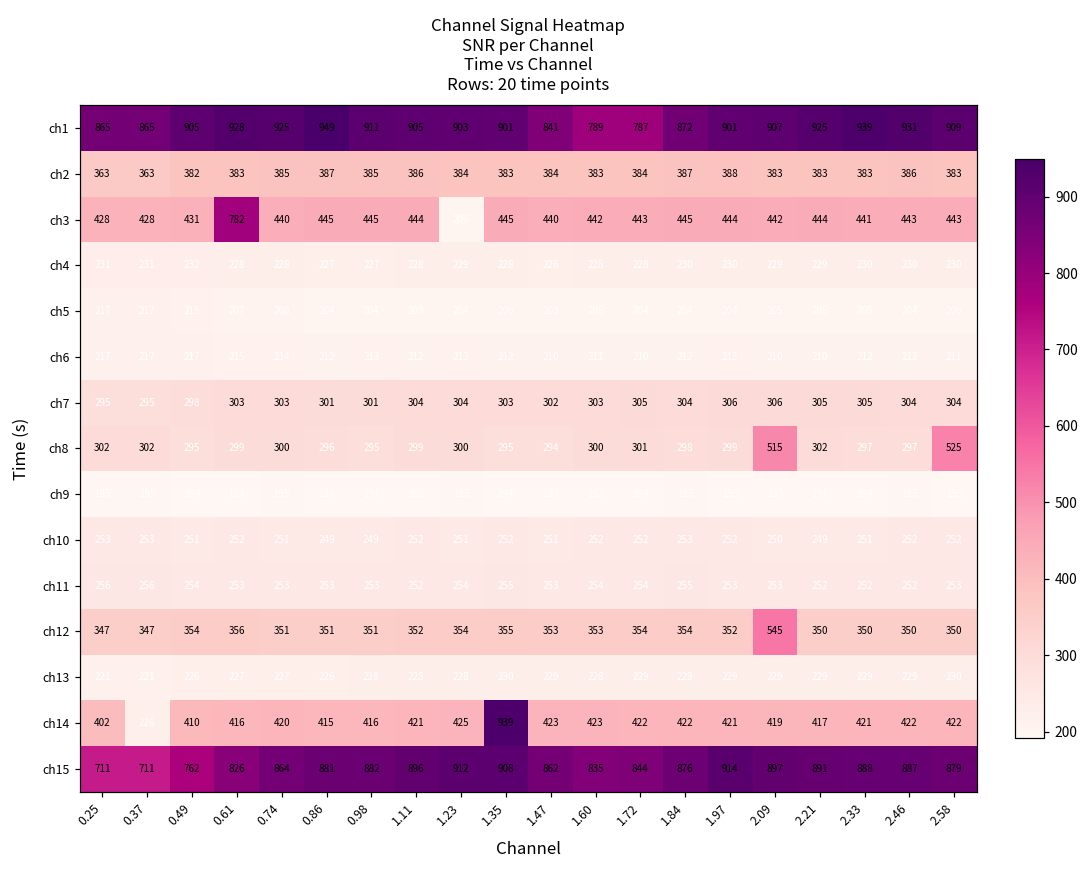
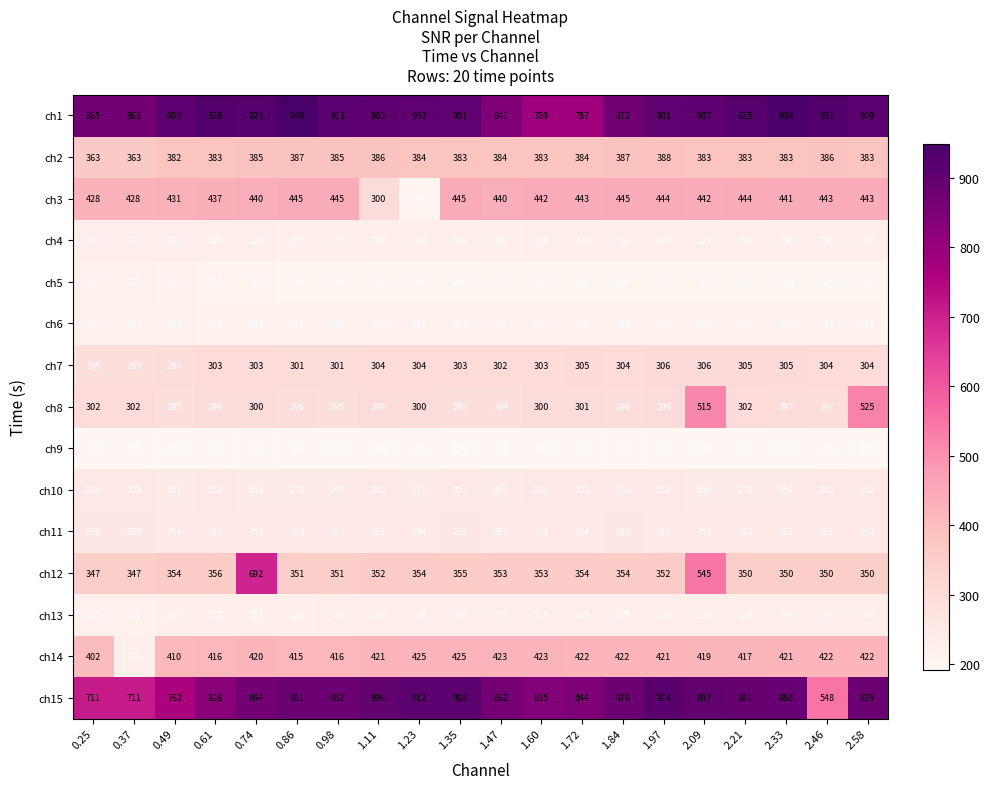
  {
    "ch1": {
      "0.25": 865,
      "0.37": 865,
      "0.49": 905,
      "0.61": 928,
      "0.74": 925,
      "0.86": 949,
      "0.98": 911,
      "1.11": 905,
      "1.23": 903,
      "1.35": 901,
      "1.47": 841,
      "1.60": 789,
      "1.72": 787,
      "1.84": 872,
      "1.97": 901,
      "2.09": 907,
      "2.21": 925,
      "2.33": 939,
      "2.46": 931,
      "2.58": 909
    },
    "ch2": {
      "0.25": 363,
      "0.37": 363,
      "0.49": 382,
      "0.61": 383,
      "0.74": 385,
      "0.86": 387,
      "0.98": 385,
      "1.11": 386,
      "1.23": 384,
      "1.35": 383,
      "1.47": 384,
      "1.60": 383,
      "1.72": 384,
      "1.84": 387,
      "1.97": 388,
      "2.09": 383,
      "2.21": 383,
      "2.33": 383,
      "2.46": 386,
      "2.58": 383
    },
    "ch3": {
      "0.25": 428,
      "0.37": 428,
      "0.49": 431,
-     "0.61": 782,
+     "0.61": 437,
      "0.74": 440,
      "0.86": 445,
      "0.98": 445,
-     "1.11": 444,
+     "1.11": 300,
      "1.35": 445,
      "1.47": 440,
      "1.60": 442,
      "1.72": 443,
      "1.84": 445,
      "1.97": 444,
      "2.09": 442,
      "2.21": 444,
      "2.33": 441,
      "2.46": 443,
      "2.58": 443
    },
    "ch7": {
      "0.61": 303,
      "0.74": 303,
      "0.86": 301,
      "0.98": 301,
      "1.11": 304,
      "1.23": 304,
      "1.35": 303,
      "1.47": 302,
      "1.60": 303,
      "1.72": 305,
      "1.84": 304,
      "1.97": 306,
      "2.09": 306,
      "2.21": 305,
      "2.33": 305,
      "2.46": 304,
      "2.58": 304
    },
    "ch8": {
      "0.25": 302,
      "0.37": 302,
      "0.74": 300,
      "1.23": 300,
      "1.60": 300,
      "1.72": 301,
      "2.09": 515,
      "2.21": 302,
      "2.58": 525
    },
    "ch12": {
      "0.25": 347,
      "0.37": 347,
      "0.49": 354,
      "0.61": 356,
-     "0.74": 351,
+     "0.74": 692,
      "0.86": 351,
      "0.98": 351,
      "1.11": 352,
      "1.23": 354,
      "1.35": 355,
      "1.47": 353,
      "1.60": 353,
      "1.72": 354,
      "1.84": 354,
      "1.97": 352,
      "2.09": 545,
      "2.21": 350,
      "2.33": 350,
      "2.46": 350,
      "2.58": 350
    },
    "ch14": {
      "0.25": 402,
      "0.49": 410,
      "0.61": 416,
      "0.74": 420,
      "0.86": 415,
      "0.98": 416,
      "1.11": 421,
      "1.23": 425,
-     "1.35": 939,
+     "1.35": 425,
      "1.47": 423,
      "1.60": 423,
      "1.72": 422,
      "1.84": 422,
      "1.97": 421,
      "2.09": 419,
      "2.21": 417,
      "2.33": 421,
      "2.46": 422,
      "2.58": 422
    },
    "ch15": {
      "0.25": 711,
      "0.37": 711,
      "0.49": 762,
      "0.61": 826,
      "0.74": 864,
      "0.86": 881,
      "0.98": 882,
      "1.11": 896,
      "1.23": 912,
      "1.35": 908,
      "1.47": 862,
      "1.60": 835,
      "1.72": 844,
      "1.84": 876,
      "1.97": 914,
      "2.09": 897,
      "2.21": 891,
      "2.33": 888,
-     "2.46": 887,
+     "2.46": 548,
      "2.58": 879
    }
  }
